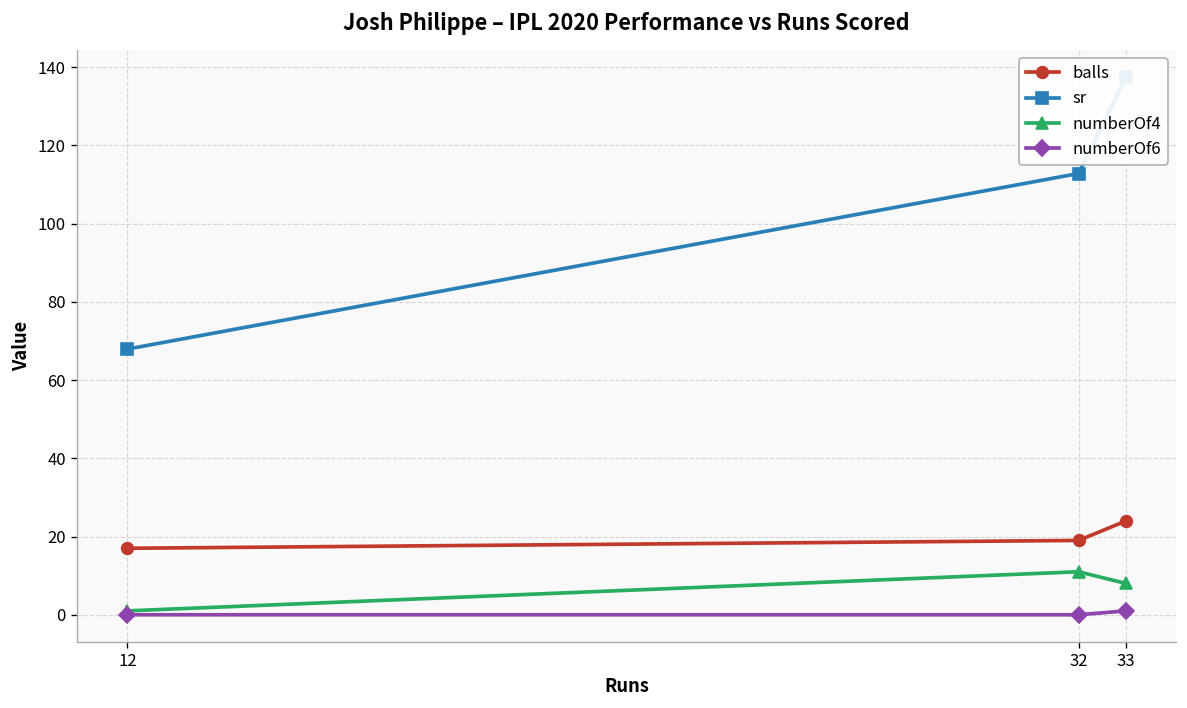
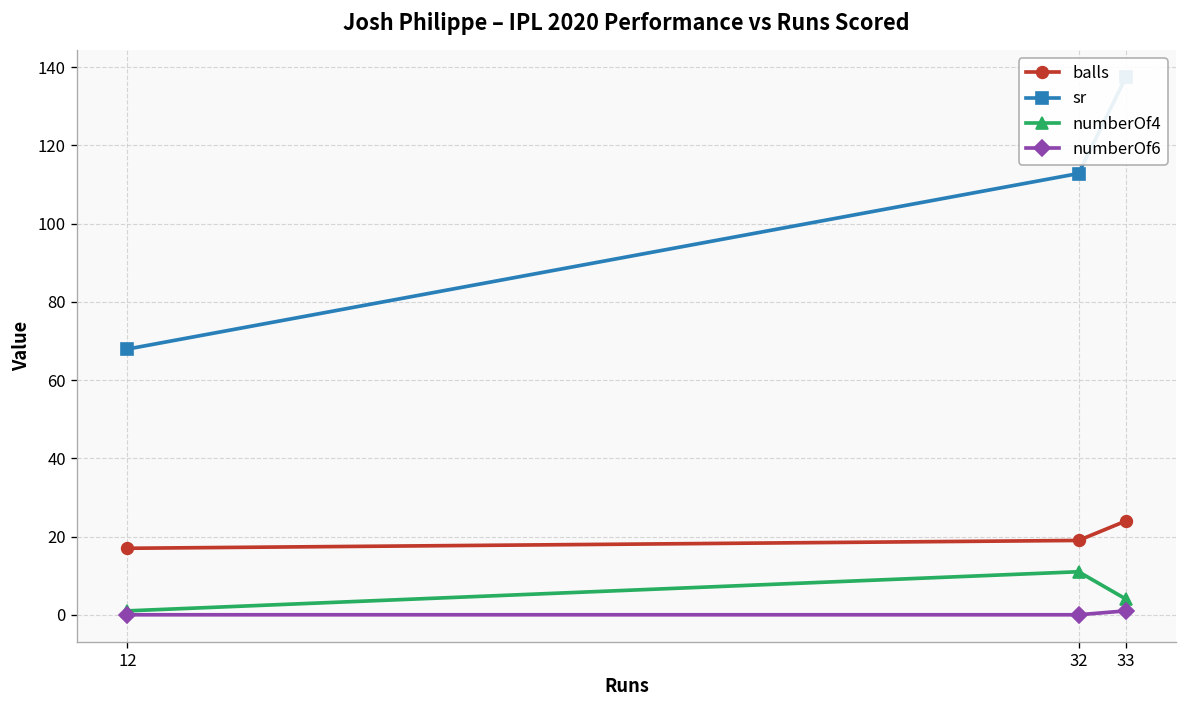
  {
    "balls": {
      "12": 17,
      "32": 19,
      "33": 24
    },
    "sr": {
      "12": 68,
      "32": 113
    },
    "numberOf4": {
      "12": 1,
      "32": 11,
-     "33": 8
+     "33": 4
    },
    "numberOf6": {
      "12": 0,
      "32": 0,
      "33": 1
    }
  }
